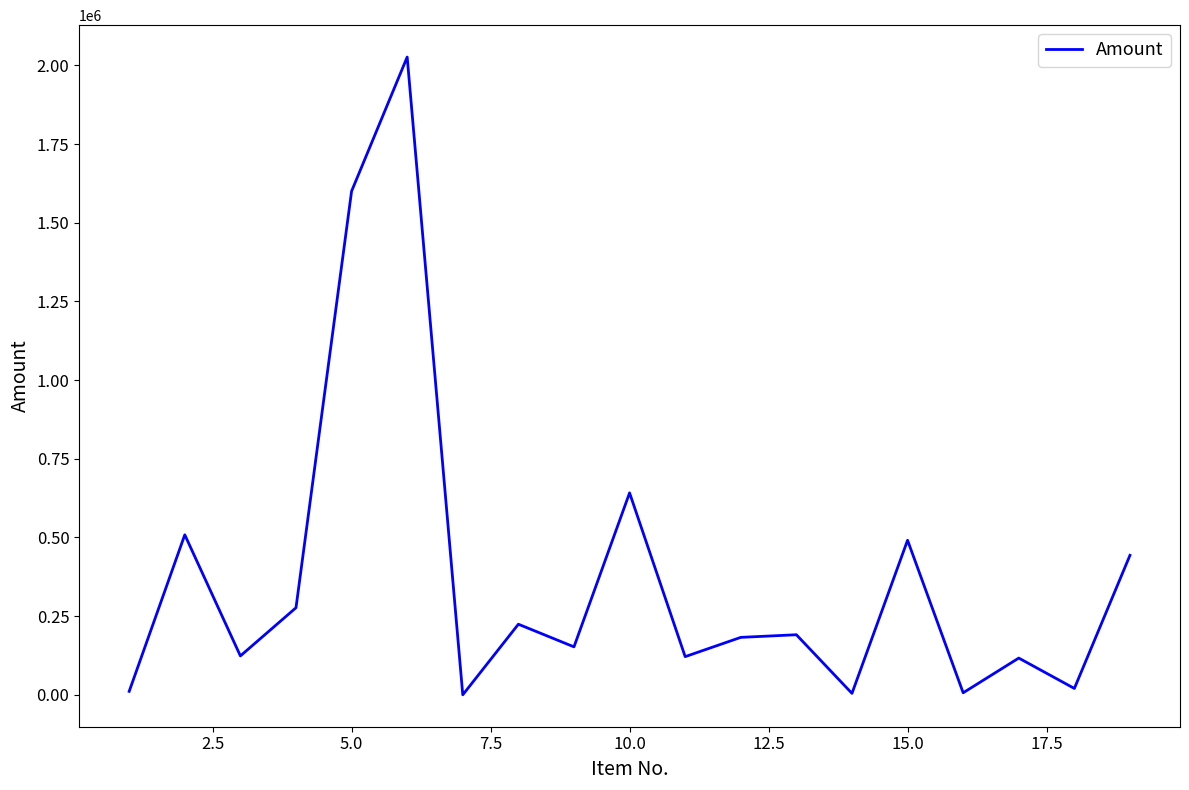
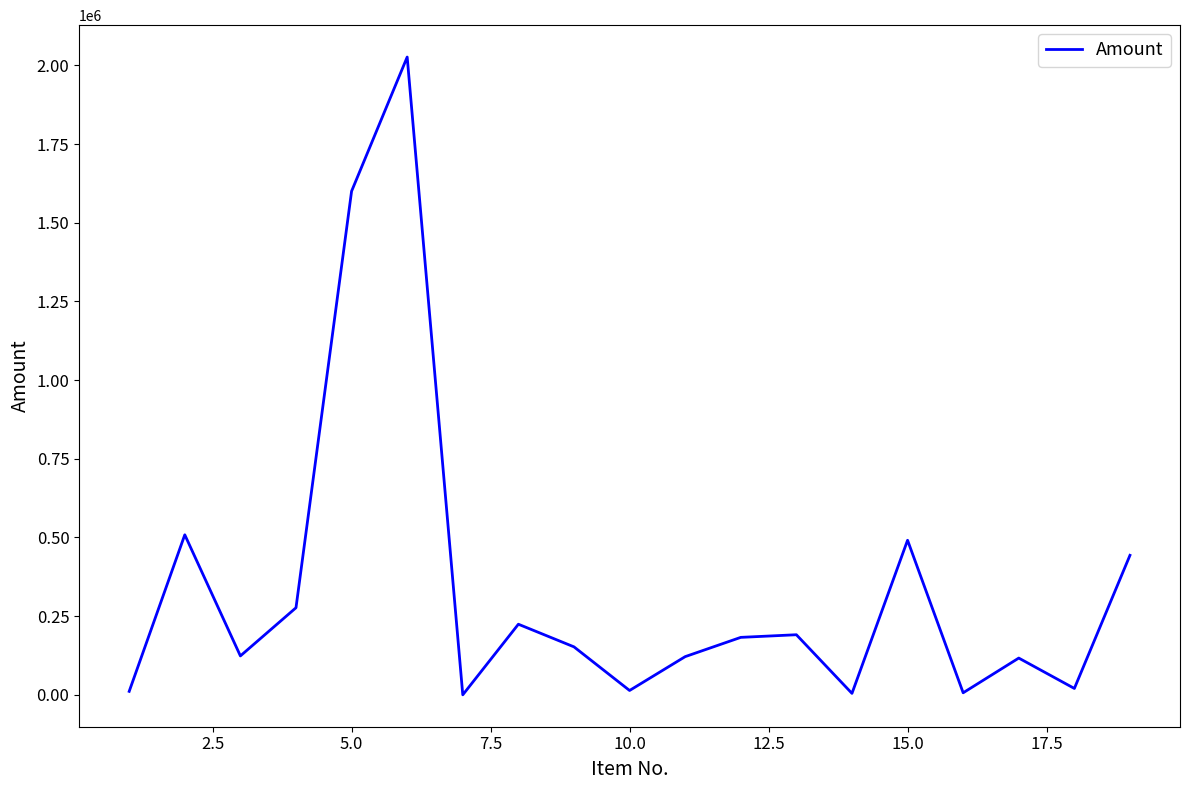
  {
    "5.0": 1600000,
-   "10.0": 640000,
+   "10.0": 10000,
    "15.0": 490000
  }
